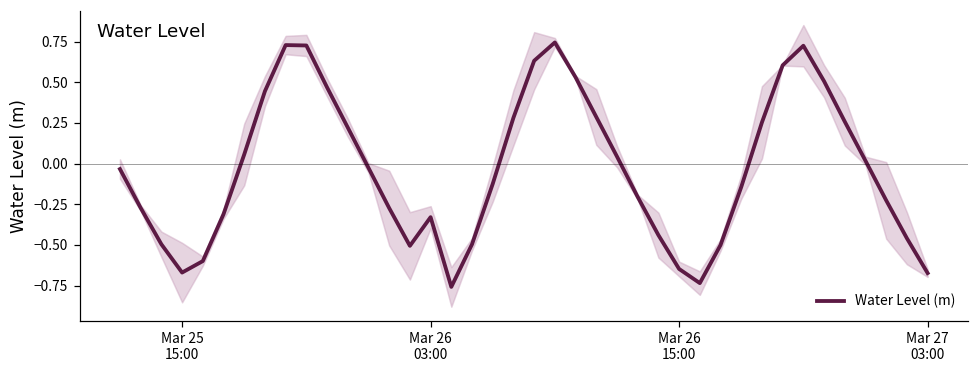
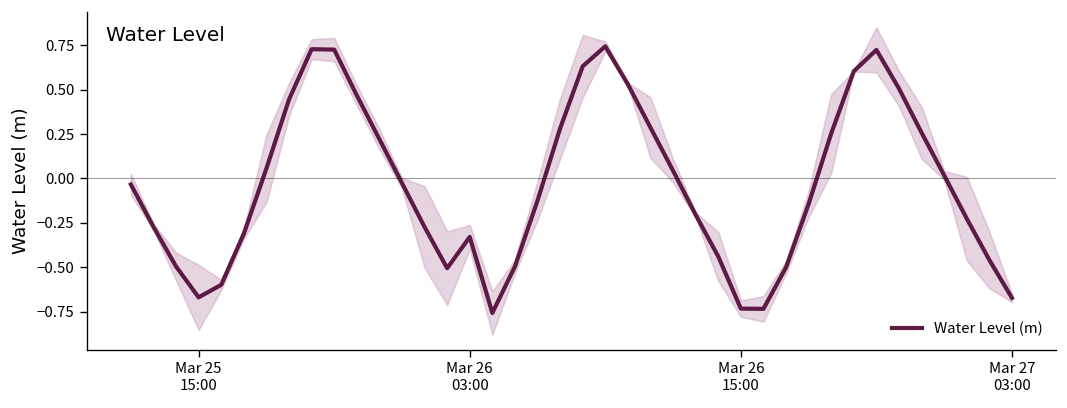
  {
    "Water Level (m)": {
      "Mar 25 15:00": -0.67,
      "Mar 26 03:00": -0.33,
-     "Mar 26 15:00": -0.65,
+     "Mar 26 15:00": -0.73,
      "Mar 27 03:00": -0.67
    }
  }
